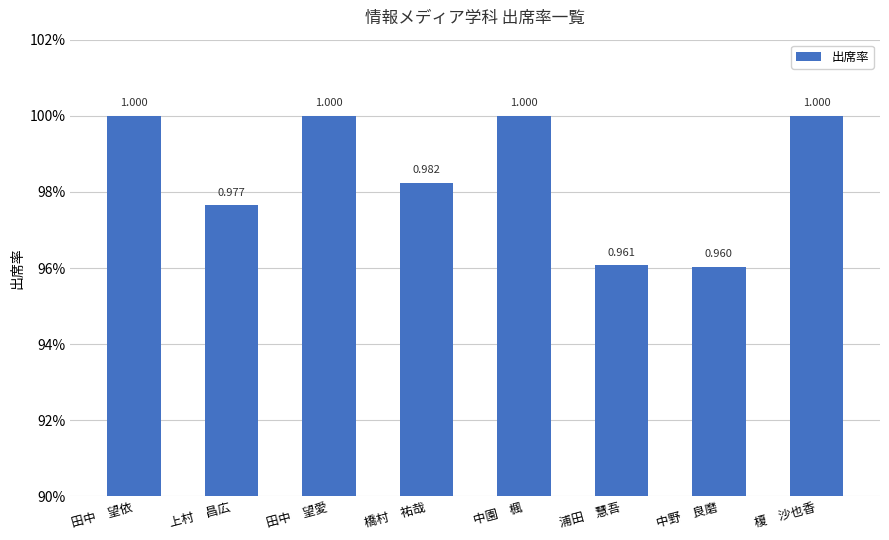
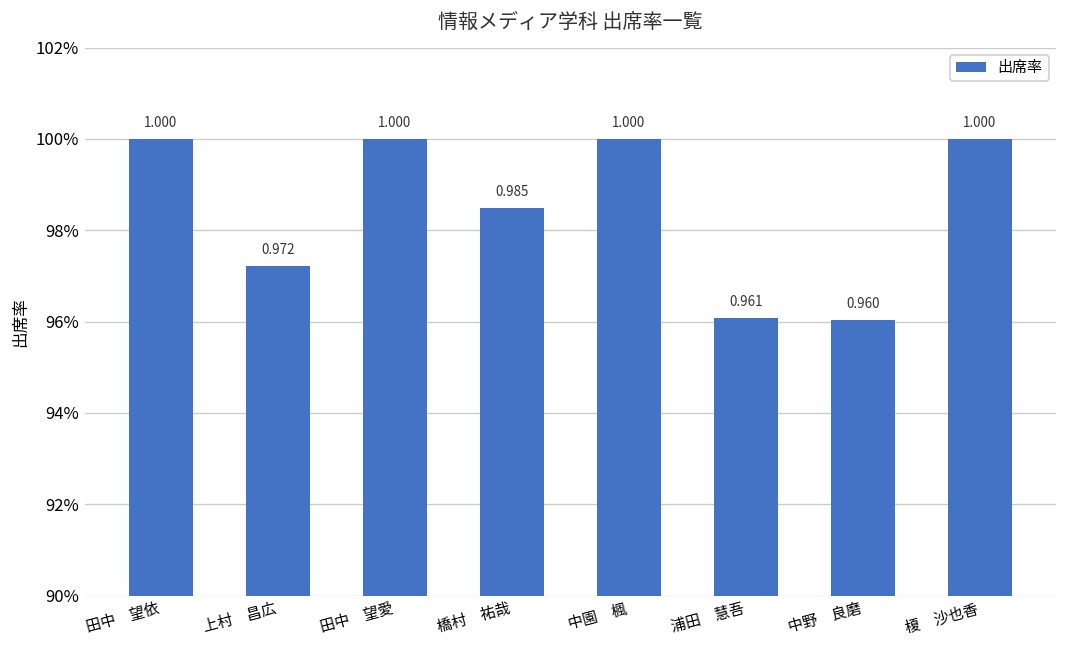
  {
    "田中 望依": 1.000,
-   "上村 昌広": 0.977,
+   "上村 昌広": 0.972,
    "田中 望愛": 1.000,
-   "橋村 祐哉": 0.982,
+   "橋村 祐哉": 0.985,
    "中園 楓": 1.000,
    "浦田 慧吾": 0.961,
    "中野 良磨": 0.960,
    "榎 沙也香": 1.000
  }
